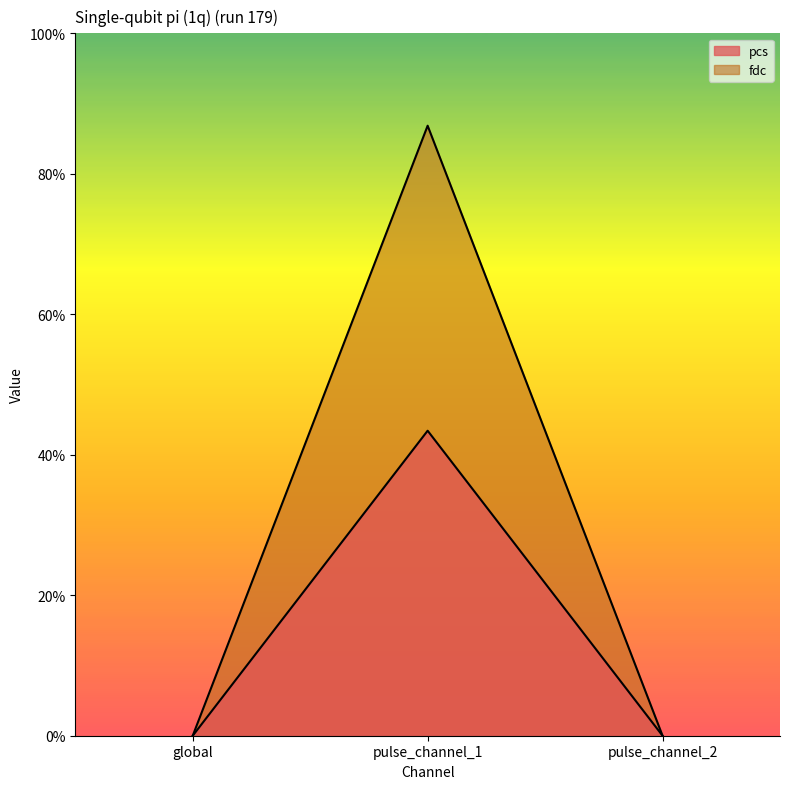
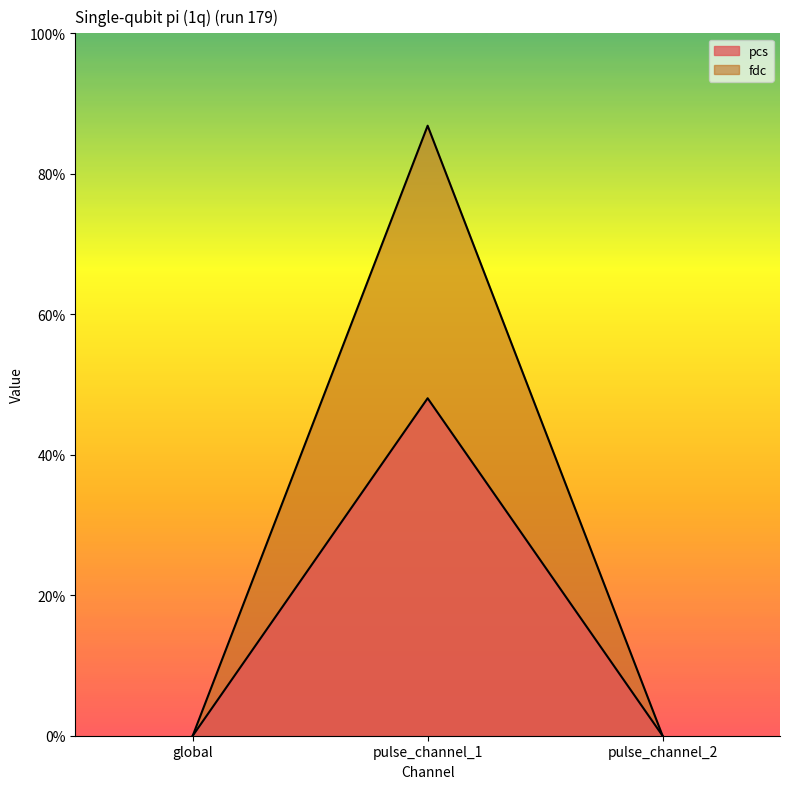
  {
    "pcs": {
-     "pulse_channel_1": "43%"
+     "pulse_channel_1": "48%"
    },
    "fdc": {
      "pulse_channel_1": "87%"
    }
  }
